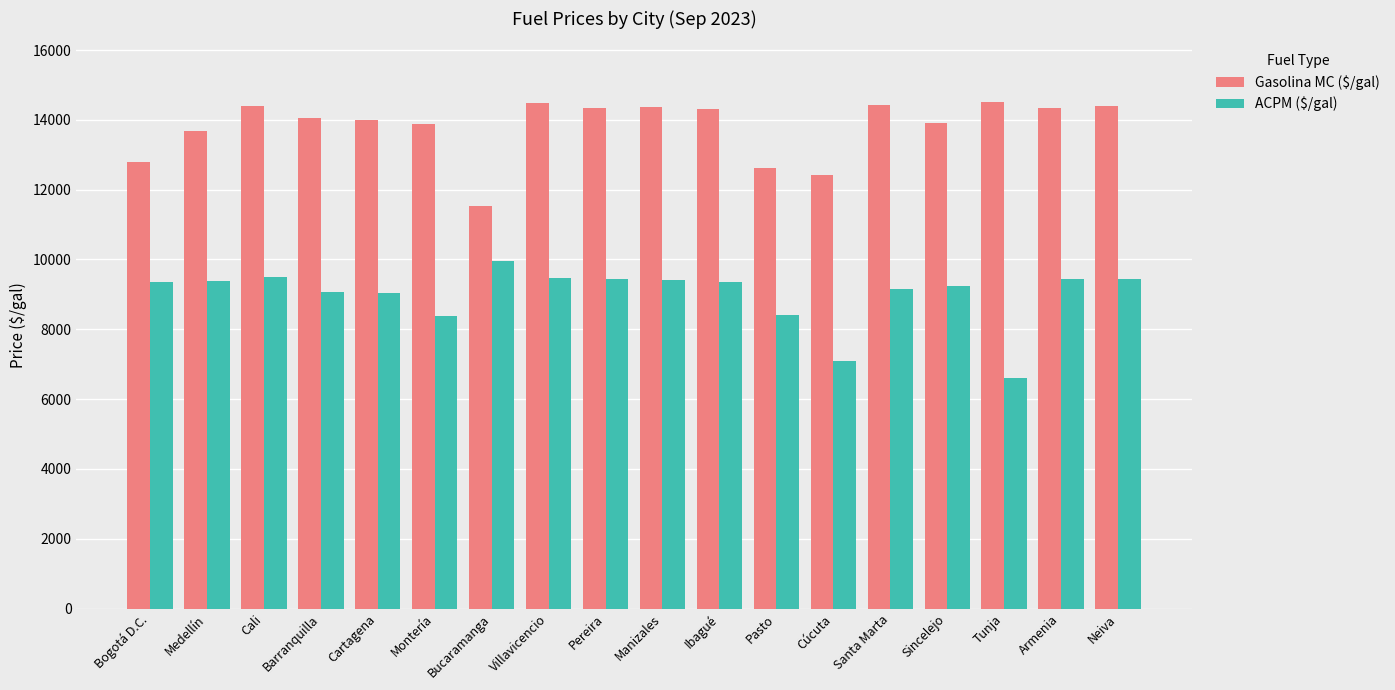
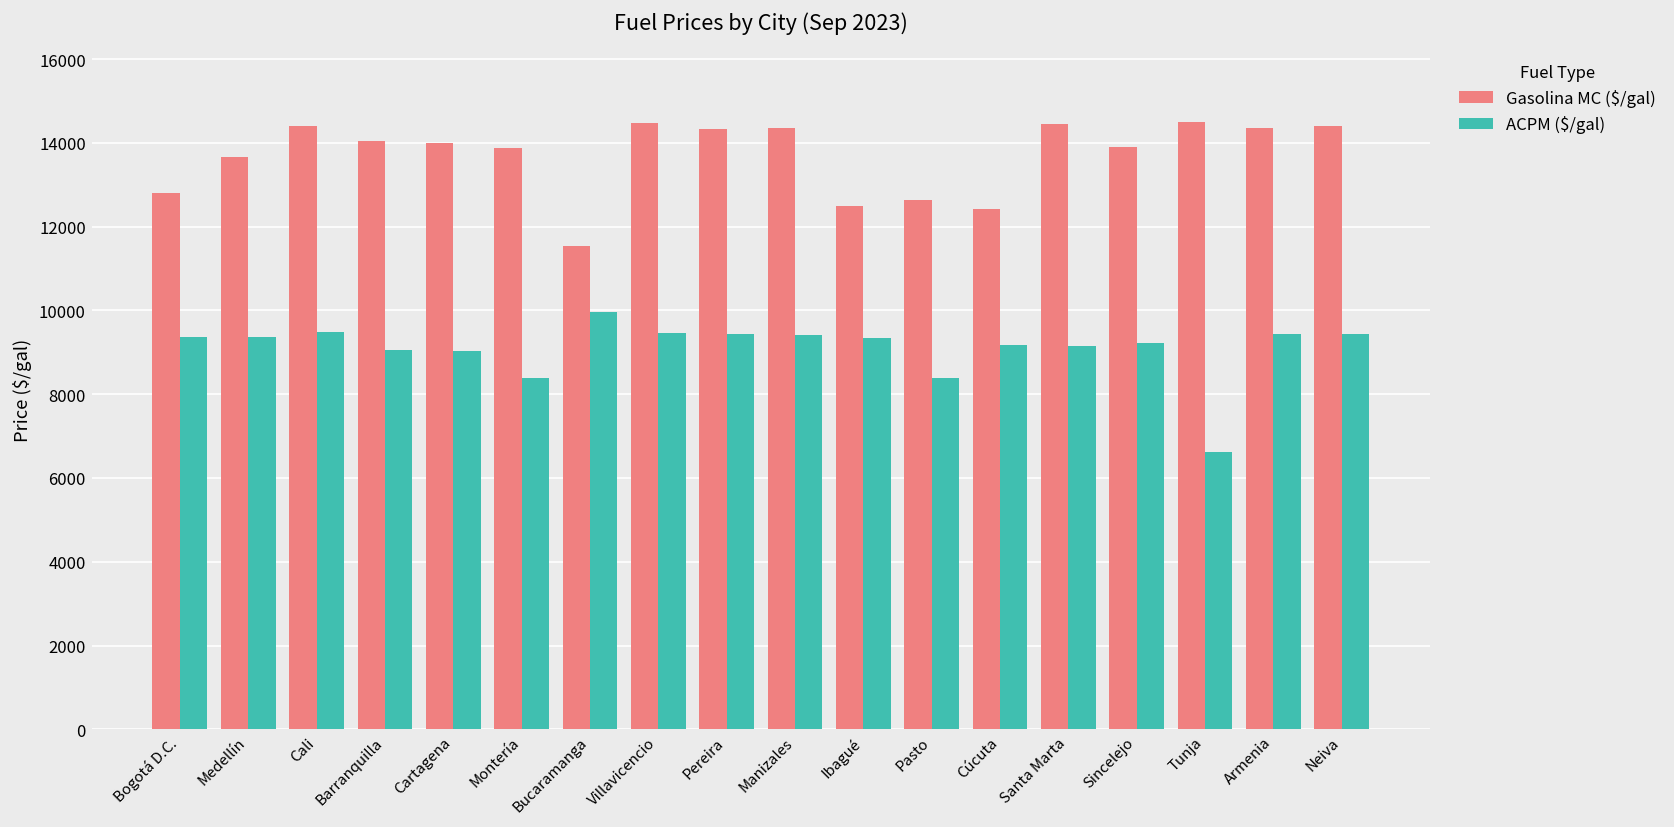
  {
    "Gasolina MC ($/gal)": {
      "Bogotá D.C.": 12800,
      "Medellín": 13700,
      "Cali": 14400,
      "Barranquilla": 14000,
      "Cartagena": 14000,
      "Montería": 13900,
      "Bucaramanga": 11500,
      "Villavicencio": 14500,
      "Pereira": 14300,
      "Manizales": 14400,
-     "Ibagué": 14300,
+     "Ibagué": 12500,
      "Pasto": 12600,
      "Cúcuta": 12400,
      "Santa Marta": 14400,
      "Sincelejo": 13900,
      "Tunja": 14500,
      "Armenia": 14400,
      "Neiva": 14400
    },
    "ACPM ($/gal)": {
      "Bogotá D.C.": 9400,
      "Medellín": 9400,
      "Cali": 9500,
      "Barranquilla": 9100,
      "Cartagena": 9000,
      "Montería": 8400,
      "Bucaramanga": 10000,
      "Villavicencio": 9500,
      "Pereira": 9400,
      "Manizales": 9400,
      "Ibagué": 9300,
      "Pasto": 8400,
-     "Cúcuta": 7100,
+     "Cúcuta": 9200,
      "Santa Marta": 9200,
      "Sincelejo": 9200,
      "Tunja": 6600,
      "Armenia": 9400,
      "Neiva": 9400
    }
  }
